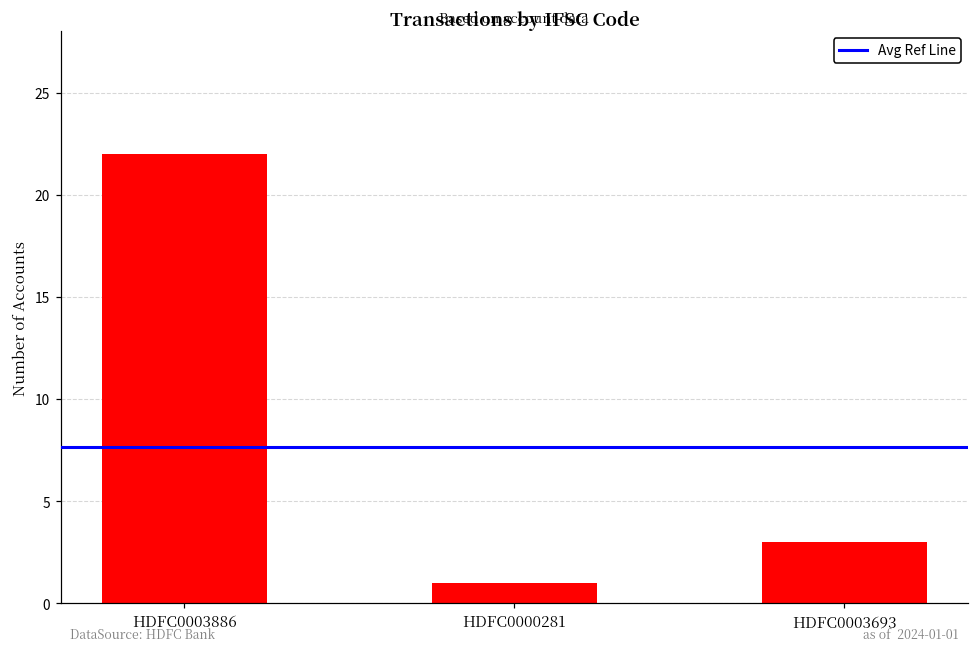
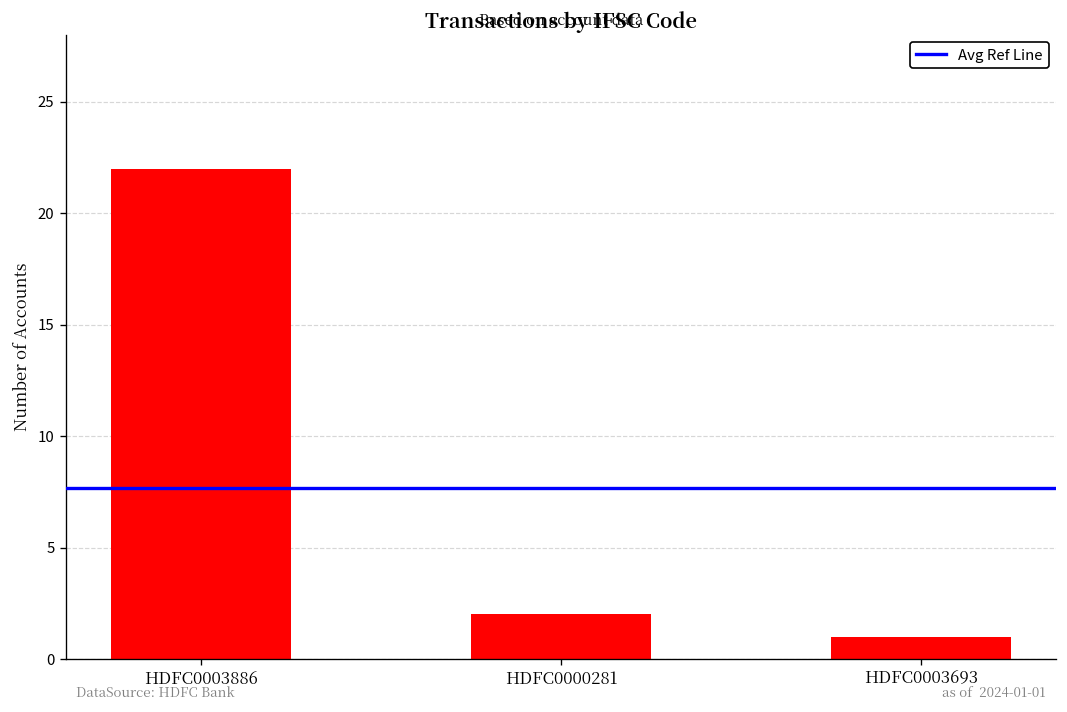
  {
    "HDFC0003886": 22,
-   "HDFC0000281": 1,
-   "HDFC0003693": 3
+   "HDFC0000281": 2,
+   "HDFC0003693": 1
  }
